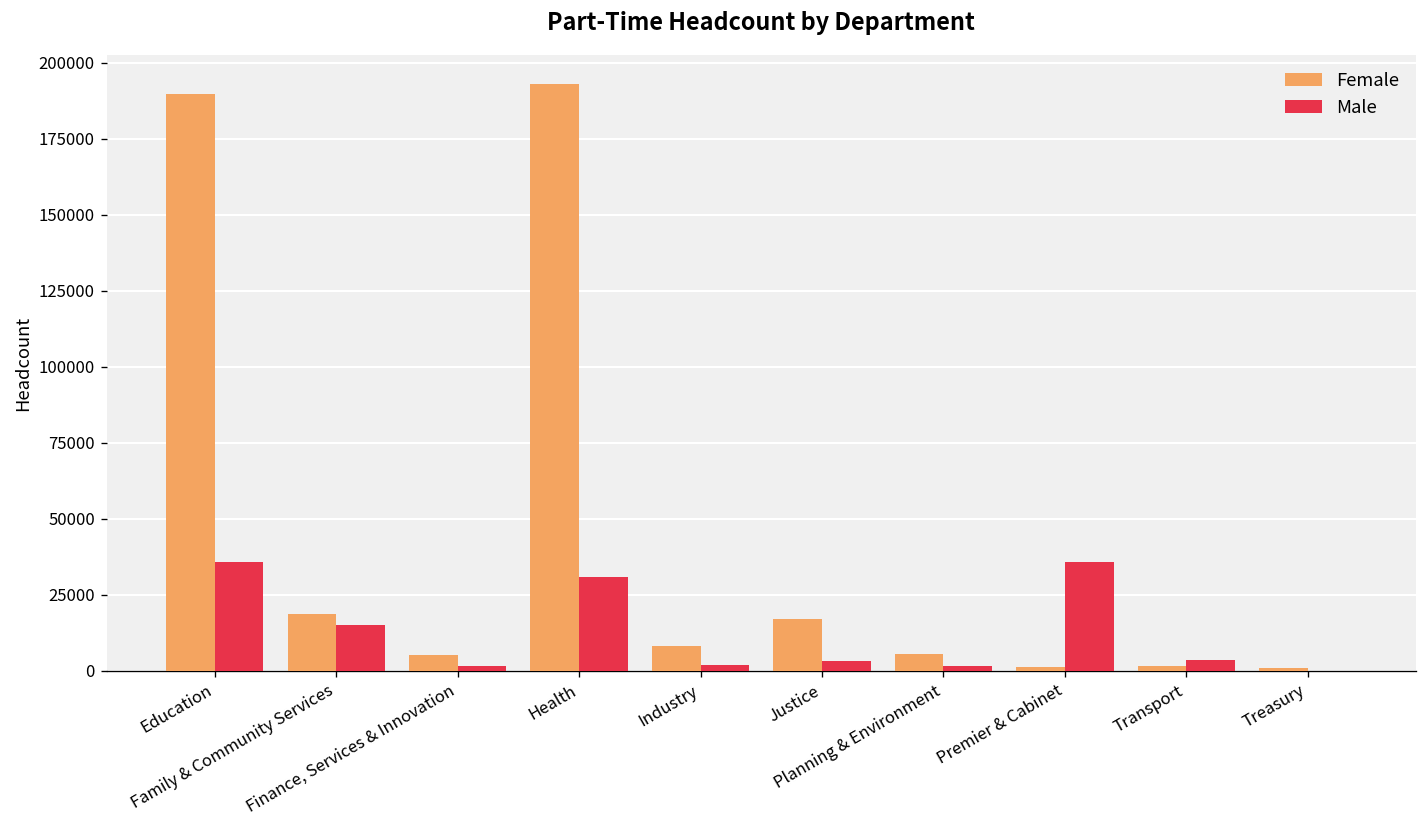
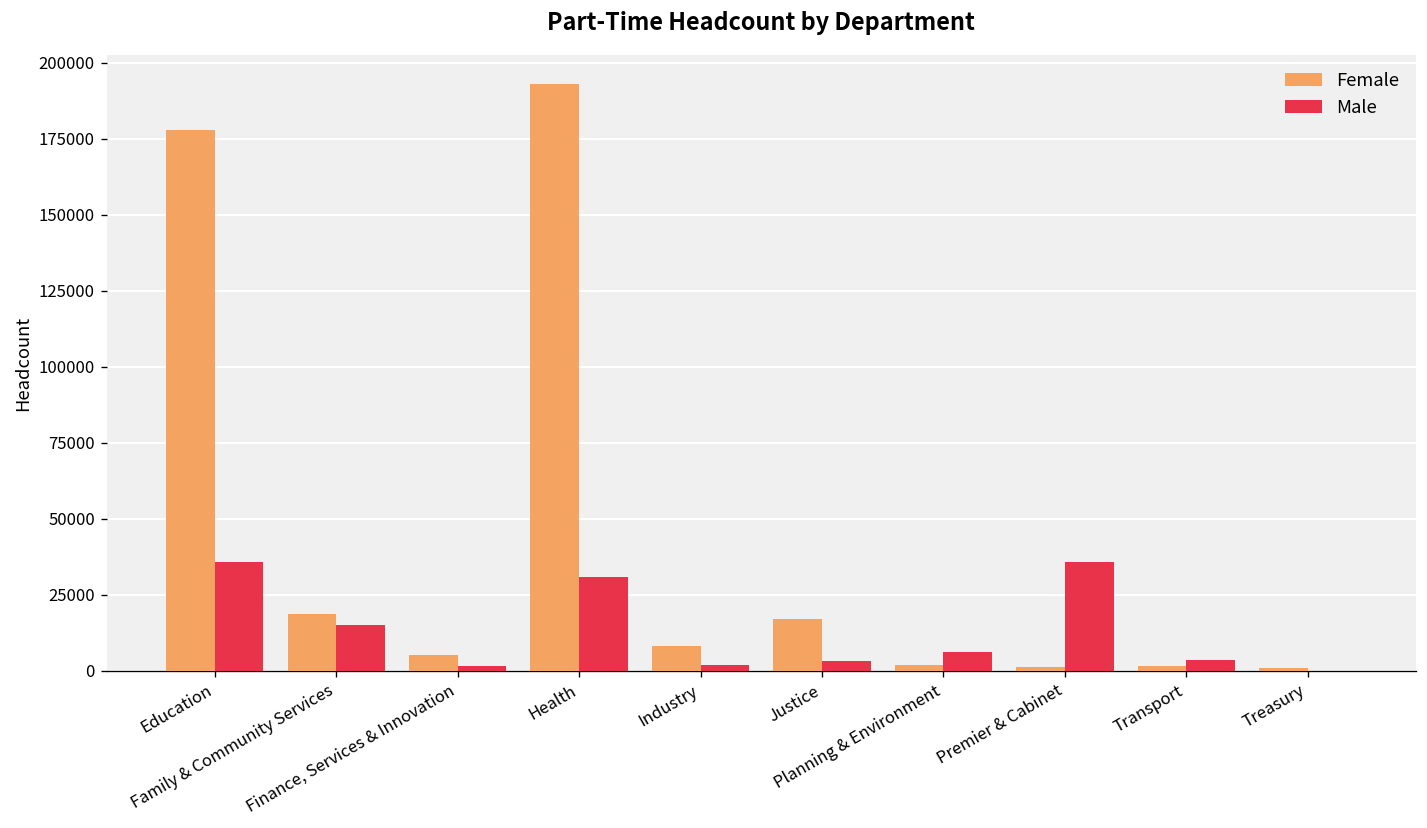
  {
    "Female": {
-     "Education": 190000,
+     "Education": 178000,
      "Family & Community Services": 19000,
      "Finance, Services & Innovation": 5000,
      "Health": 193000,
      "Industry": 8000,
      "Justice": 17000,
-     "Planning & Environment": 6000,
+     "Planning & Environment": 2000,
      "Premier & Cabinet": 1000,
      "Transport": 2000
    },
    "Male": {
      "Education": 36000,
      "Family & Community Services": 15000,
      "Finance, Services & Innovation": 2000,
      "Health": 31000,
      "Industry": 2000,
      "Justice": 3000,
-     "Planning & Environment": 1000,
+     "Planning & Environment": 6000,
      "Premier & Cabinet": 36000,
      "Transport": 4000
    }
  }
